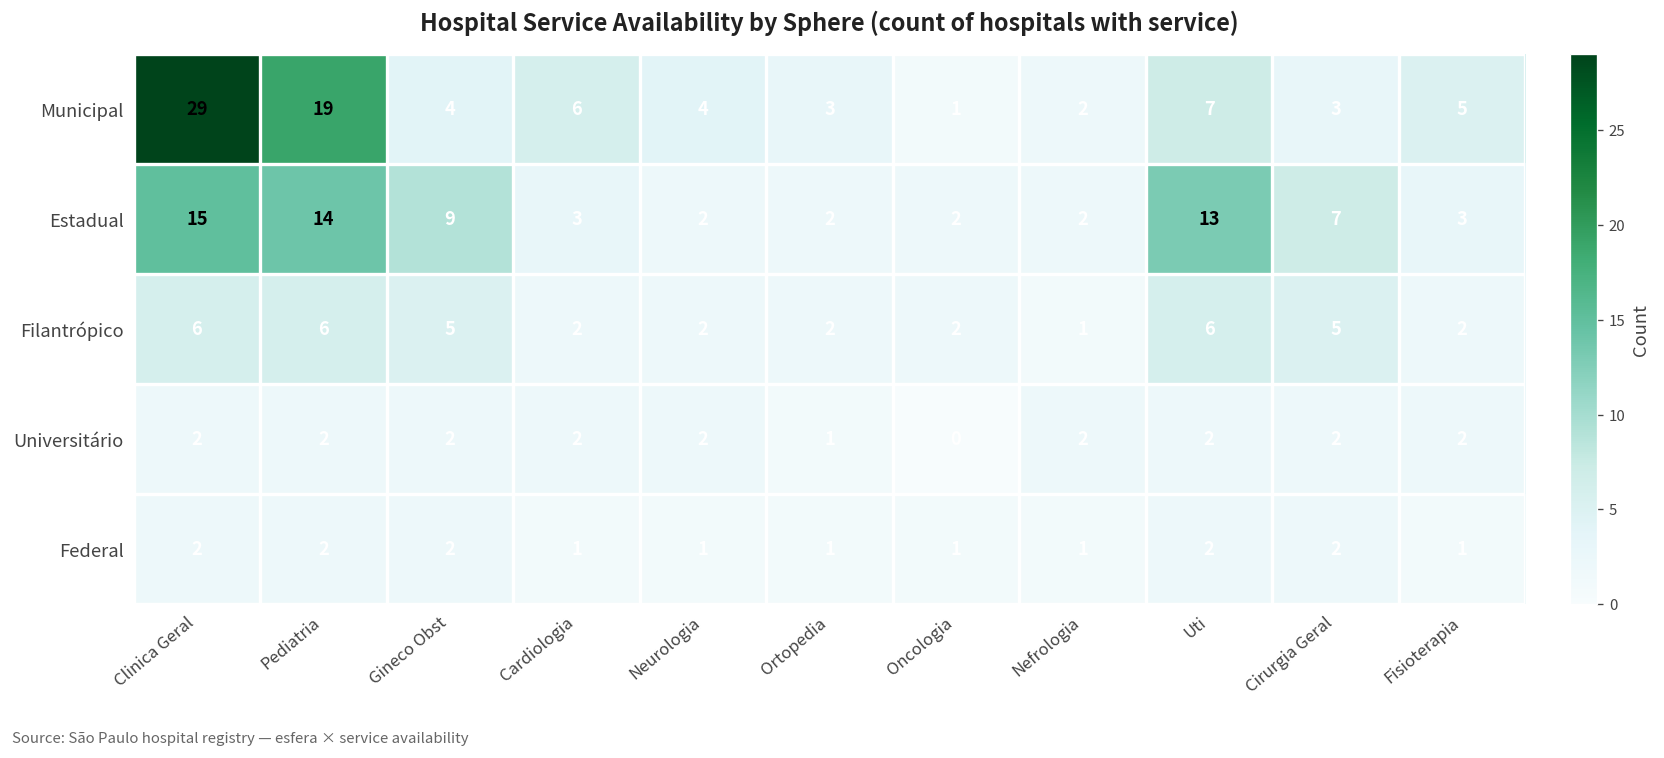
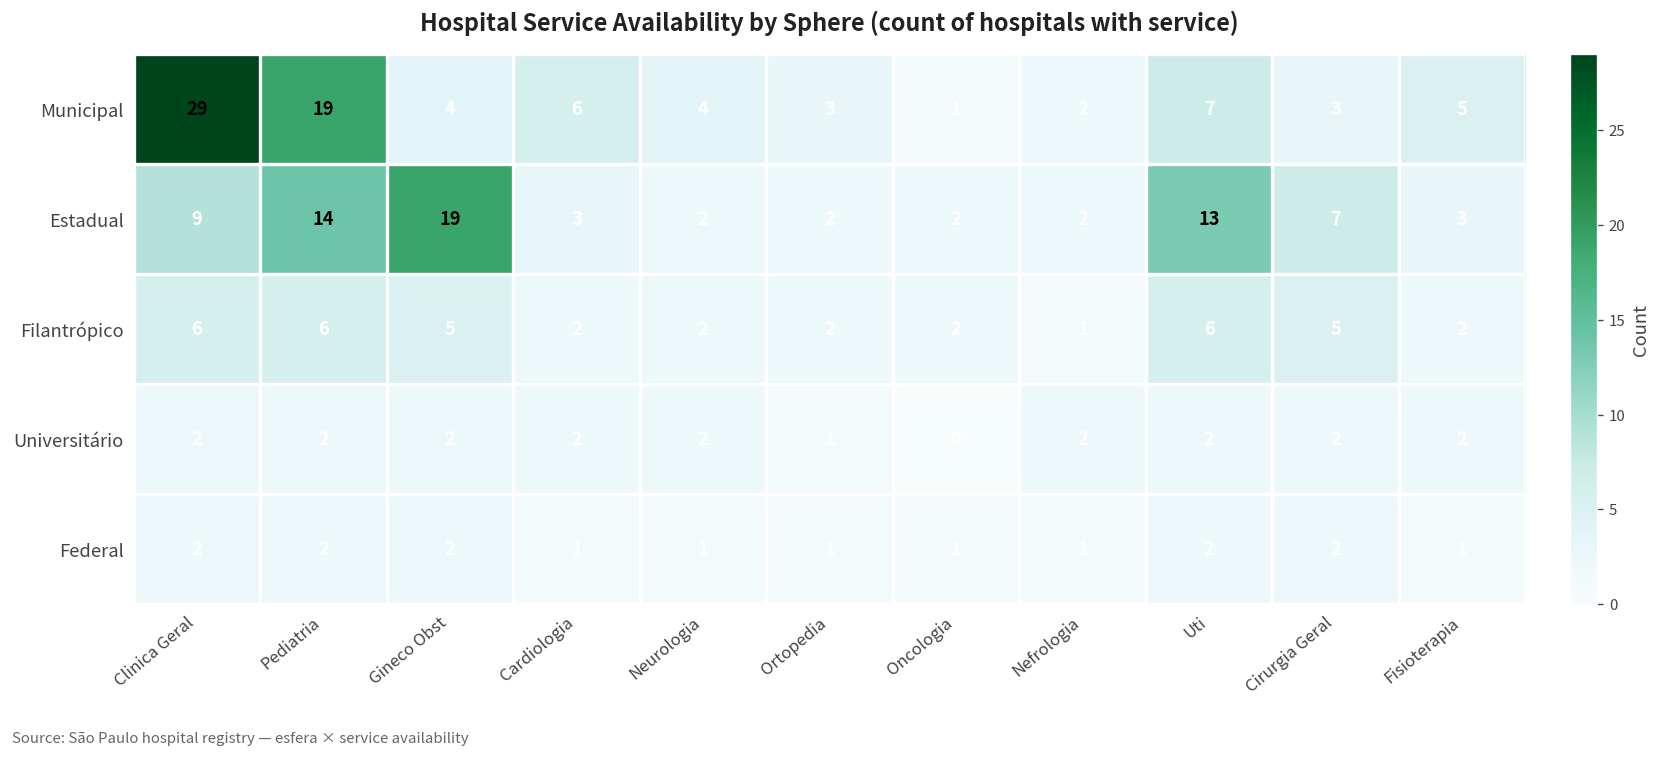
  {
    "Municipal": {
      "Clinica Geral": 29,
      "Pediatria": 19,
      "Uti": 7
    },
    "Estadual": {
-     "Clinica Geral": 15,
+     "Clinica Geral": 9,
      "Pediatria": 14,
-     "Gineco Obst": 9,
+     "Gineco Obst": 19,
      "Uti": 13,
      "Cirurgia Geral": 7
    }
  }
